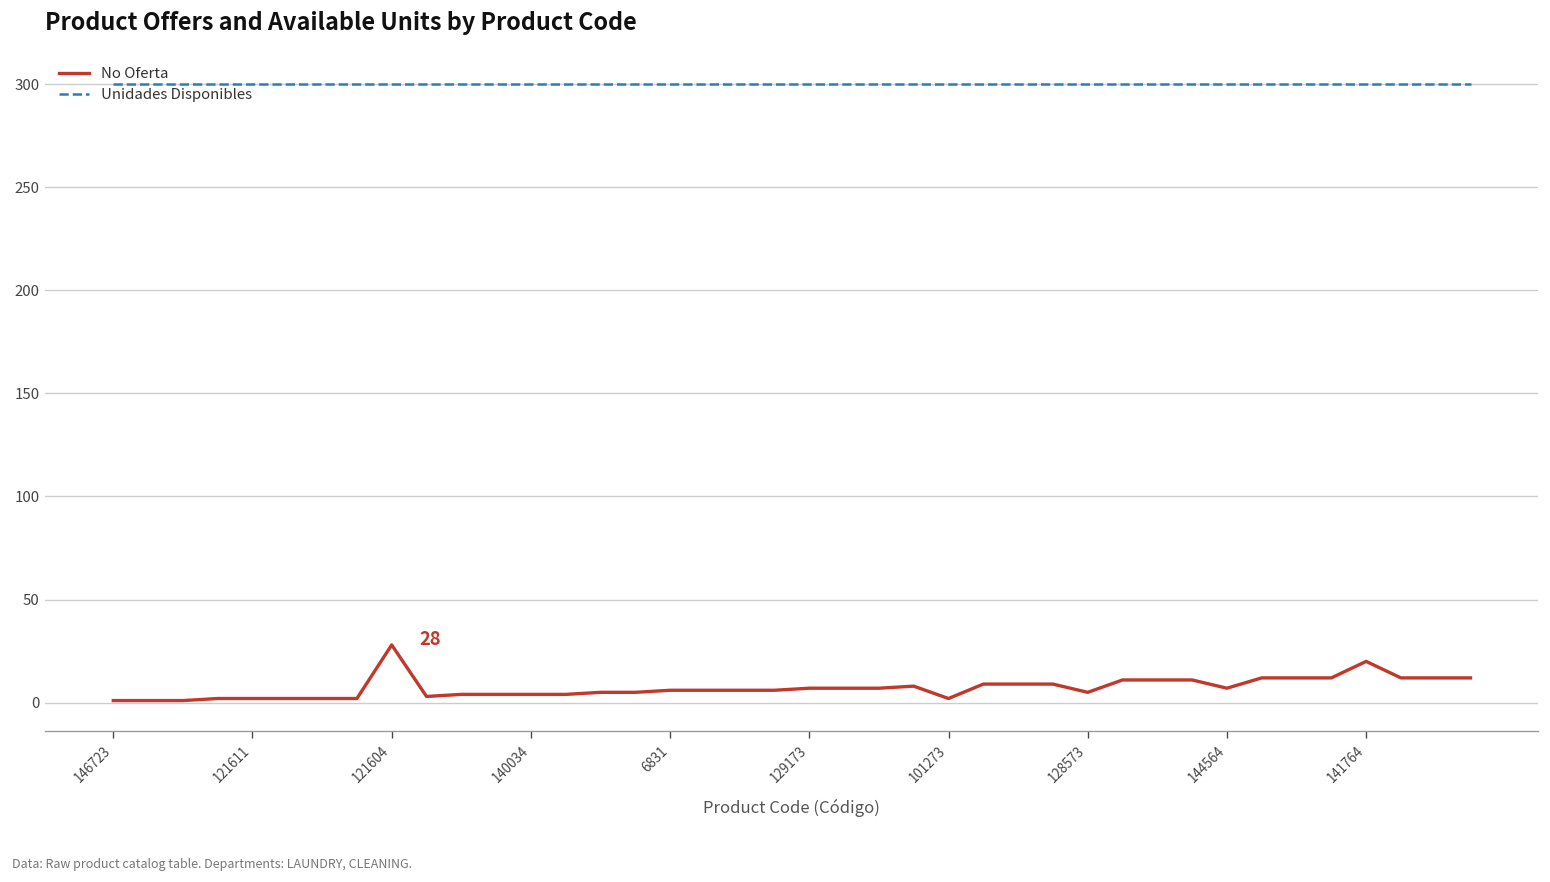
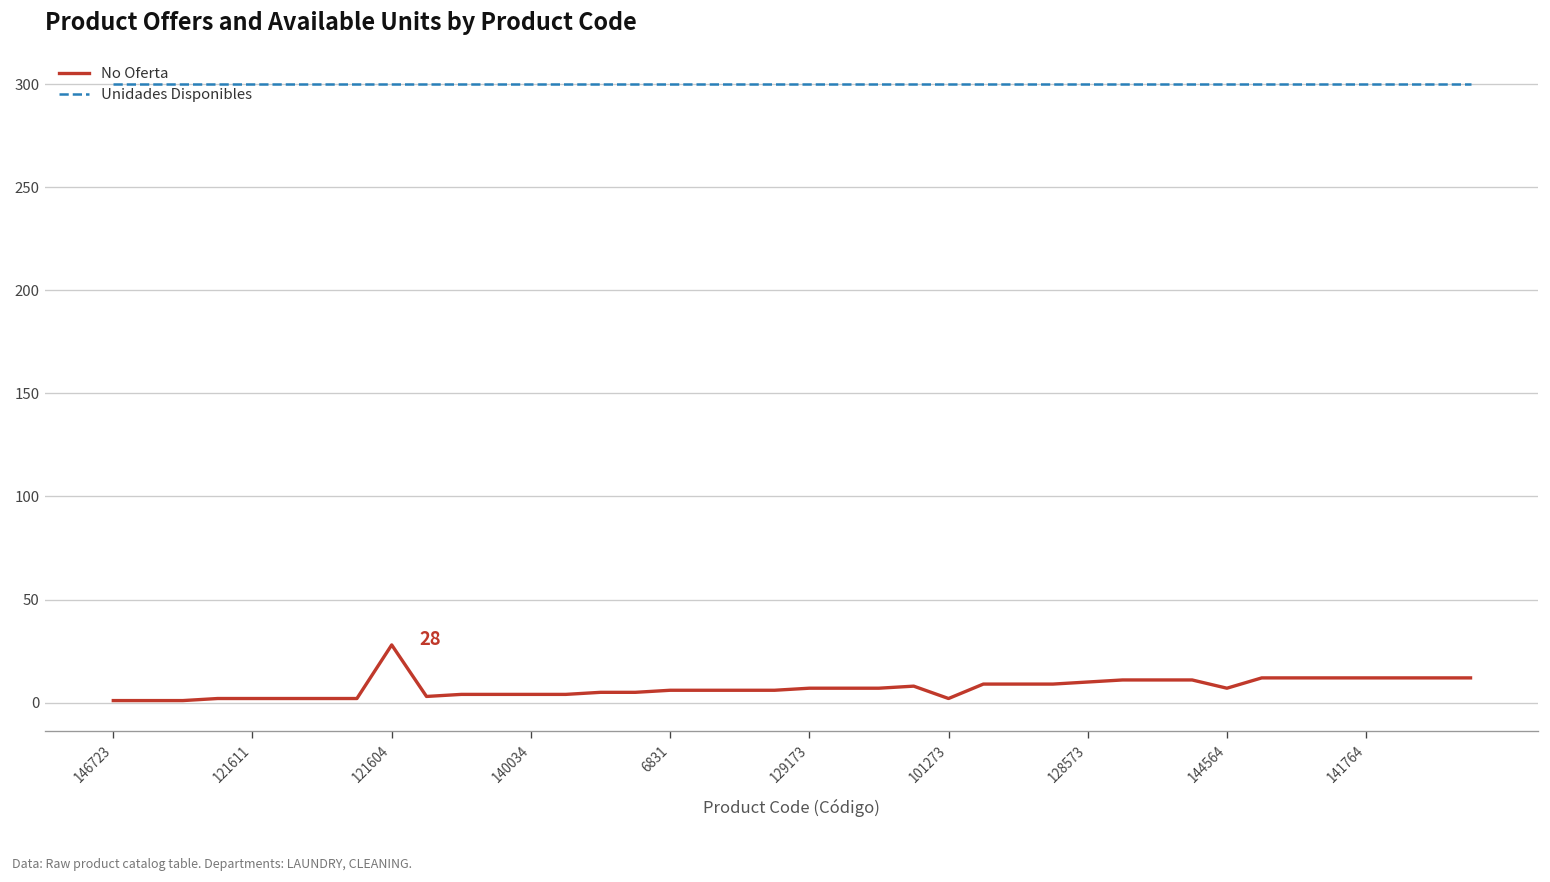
  {
    "No Oferta": {
      "146723": 1,
      "121611": 2,
      "140034": 4,
      "6831": 6,
      "129173": 7,
      "101273": 2,
-     "128573": 5,
+     "128573": 10,
      "144564": 7,
-     "141764": 20
+     "141764": 12
    },
    "Unidades Disponibles": {
      "146723": 300,
      "121611": 300,
      "121604": 300,
      "140034": 300,
      "6831": 300,
      "129173": 300,
      "101273": 300,
      "128573": 300,
      "144564": 300,
      "141764": 300
    }
  }
